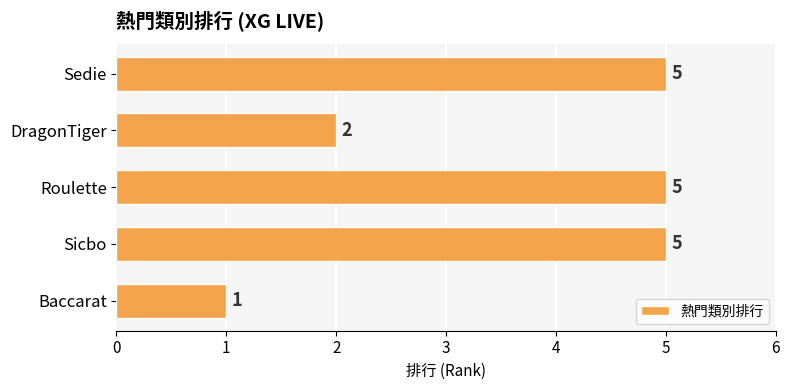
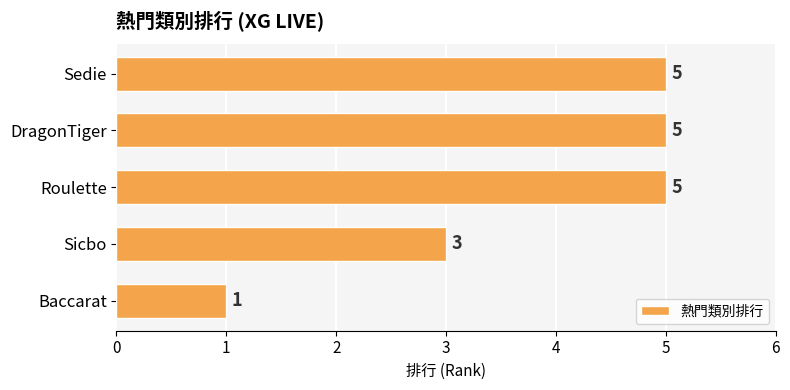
  {
    "Sedie": 5,
-   "DragonTiger": 2,
+   "DragonTiger": 5,
    "Roulette": 5,
-   "Sicbo": 5,
+   "Sicbo": 3,
    "Baccarat": 1
  }
